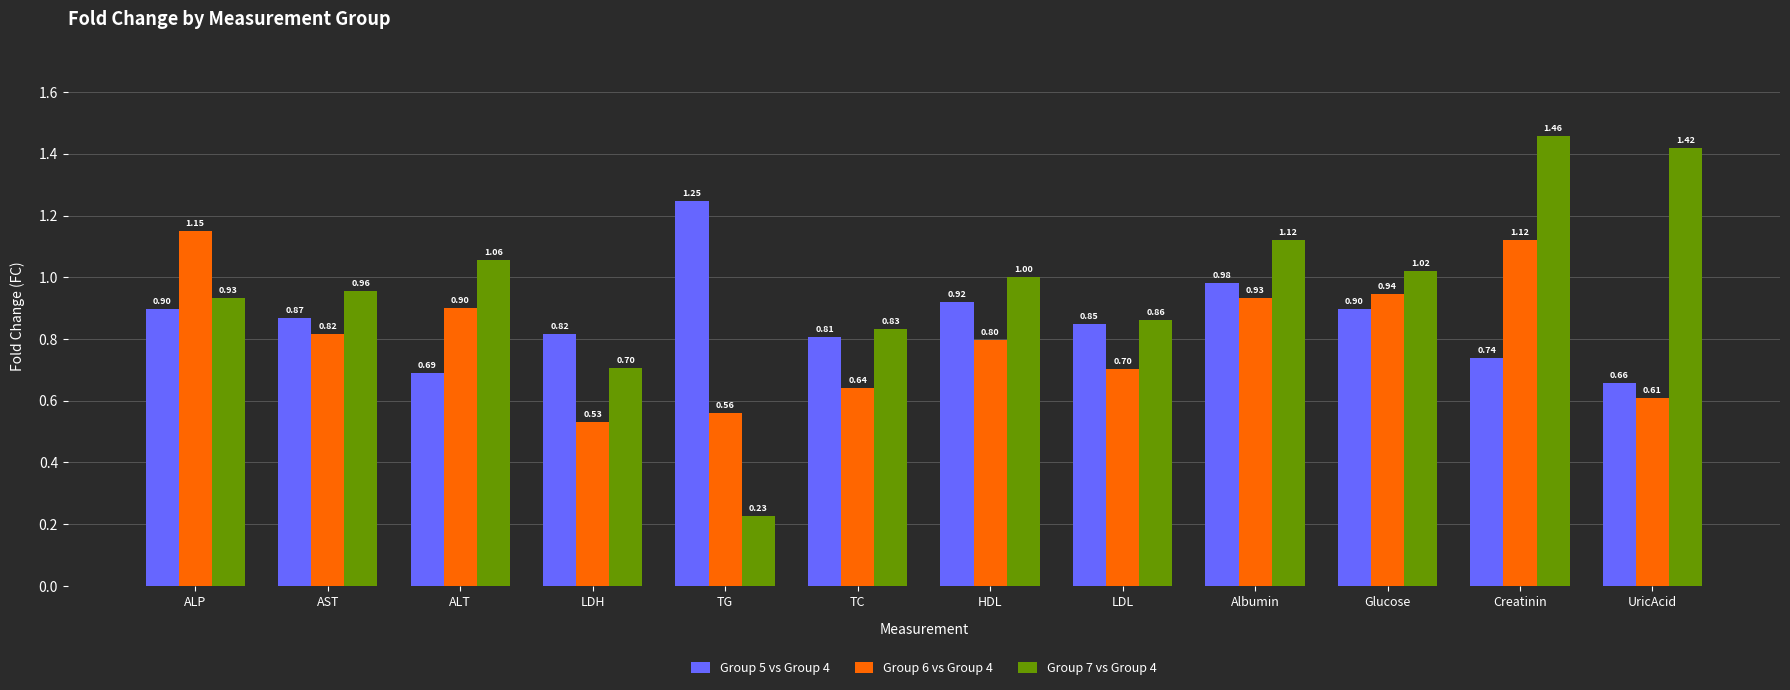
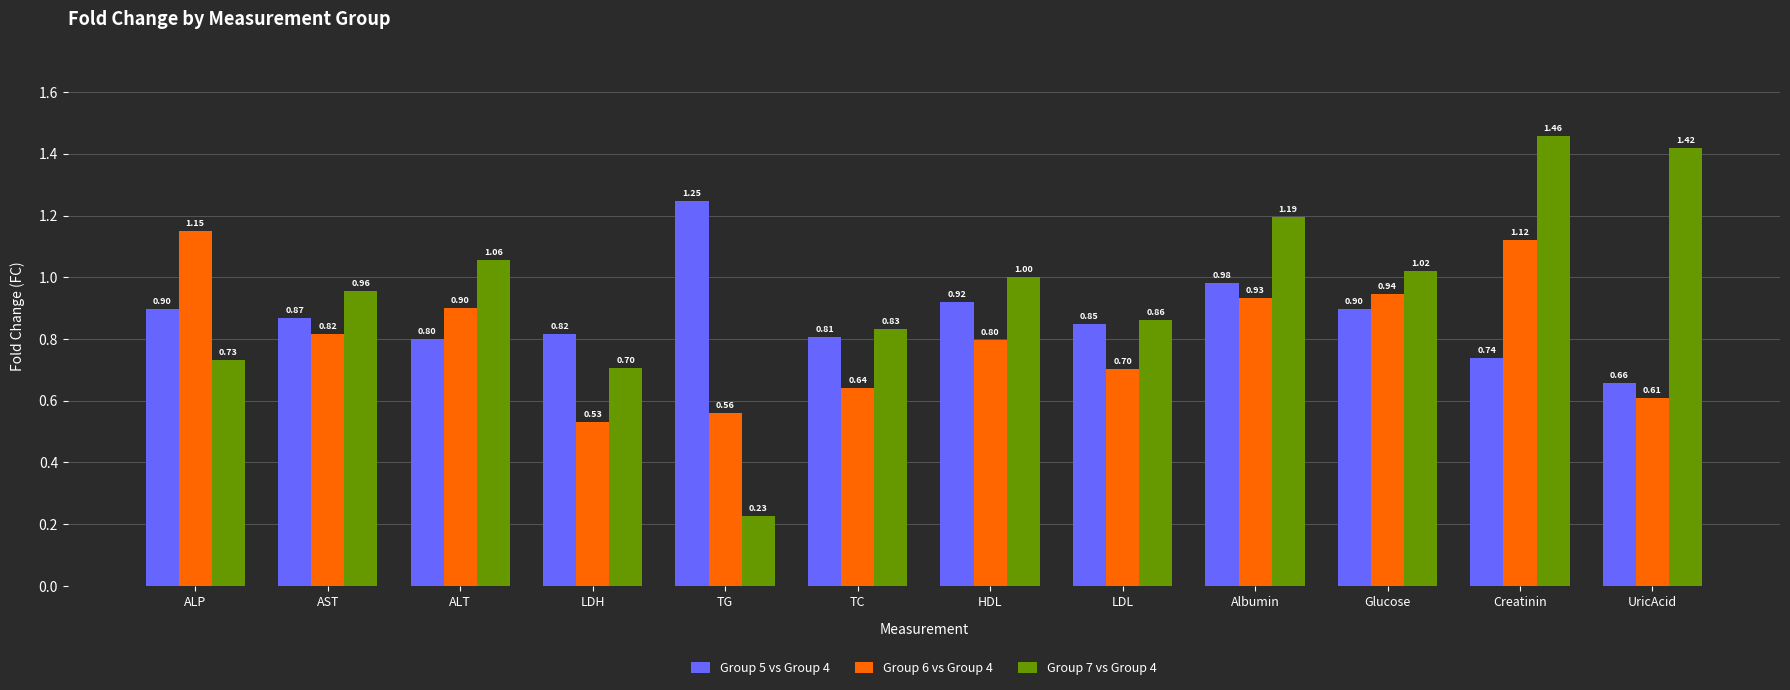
  {
    "Group 5 vs Group 4": {
      "ALP": 0.90,
      "AST": 0.87,
-     "ALT": 0.69,
+     "ALT": 0.80,
      "LDH": 0.82,
      "TG": 1.25,
      "TC": 0.81,
      "HDL": 0.92,
      "LDL": 0.85,
      "Albumin": 0.98,
      "Glucose": 0.90,
      "Creatinin": 0.74,
      "UricAcid": 0.66
    },
    "Group 6 vs Group 4": {
      "ALP": 1.15,
      "AST": 0.82,
      "ALT": 0.90,
      "LDH": 0.53,
      "TG": 0.56,
      "TC": 0.64,
      "HDL": 0.80,
      "LDL": 0.70,
      "Albumin": 0.93,
      "Glucose": 0.94,
      "Creatinin": 1.12,
      "UricAcid": 0.61
    },
    "Group 7 vs Group 4": {
-     "ALP": 0.93,
+     "ALP": 0.73,
      "AST": 0.96,
      "ALT": 1.06,
      "LDH": 0.70,
      "TG": 0.23,
      "TC": 0.83,
      "HDL": 1.00,
      "LDL": 0.86,
-     "Albumin": 1.12,
+     "Albumin": 1.19,
      "Glucose": 1.02,
      "Creatinin": 1.46,
      "UricAcid": 1.42
    }
  }
